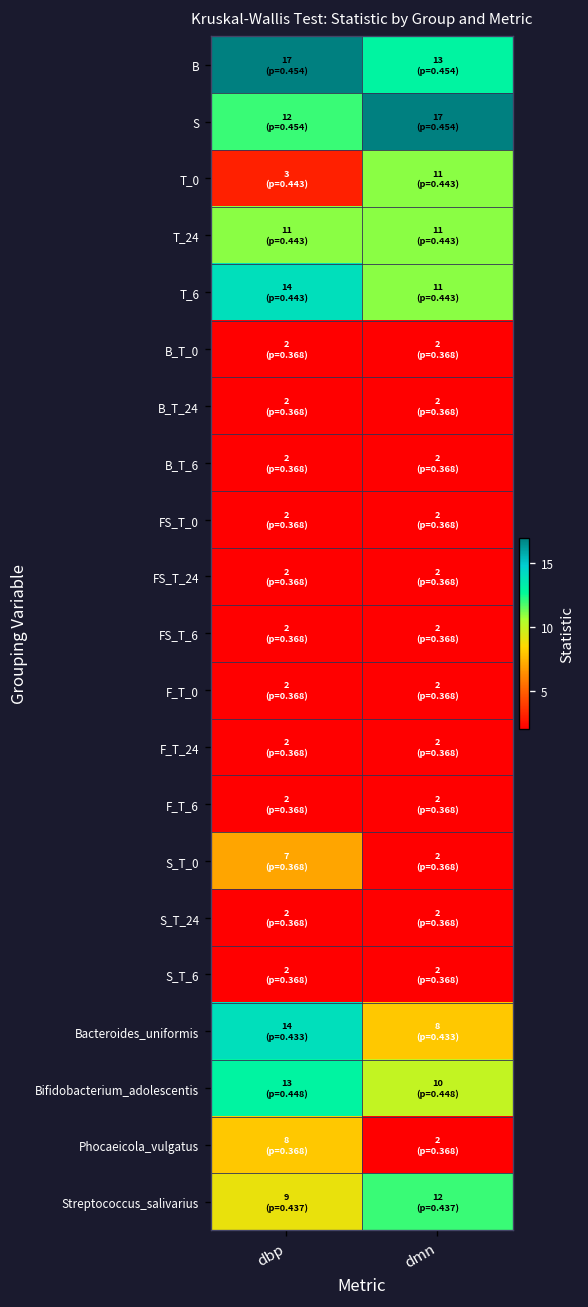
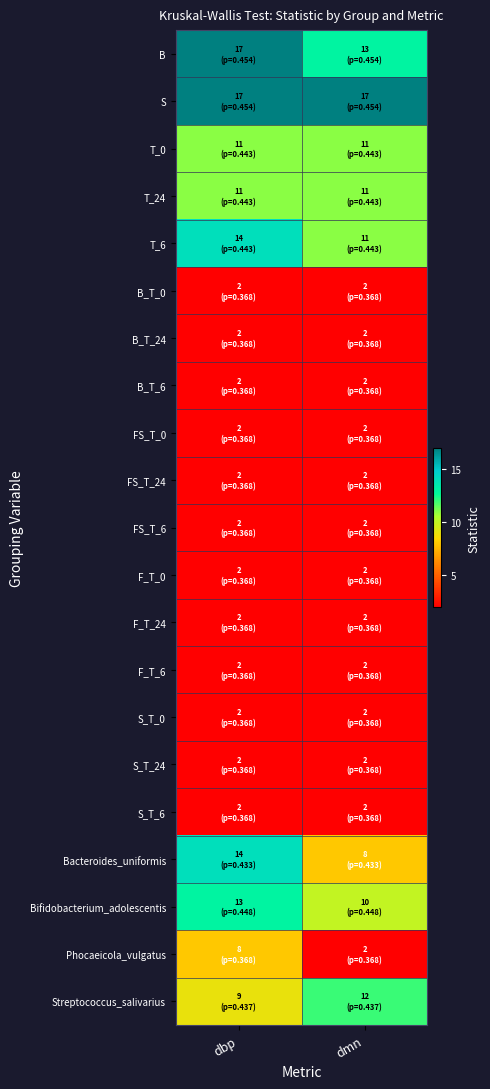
  {
    "S": {
-     "dbp": 12
+     "dbp": 17
    },
    "T_0": {
-     "dbp": 3
+     "dbp": 11
    },
    "S_T_0": {
-     "dbp": 7
+     "dbp": 2
    }
  }
